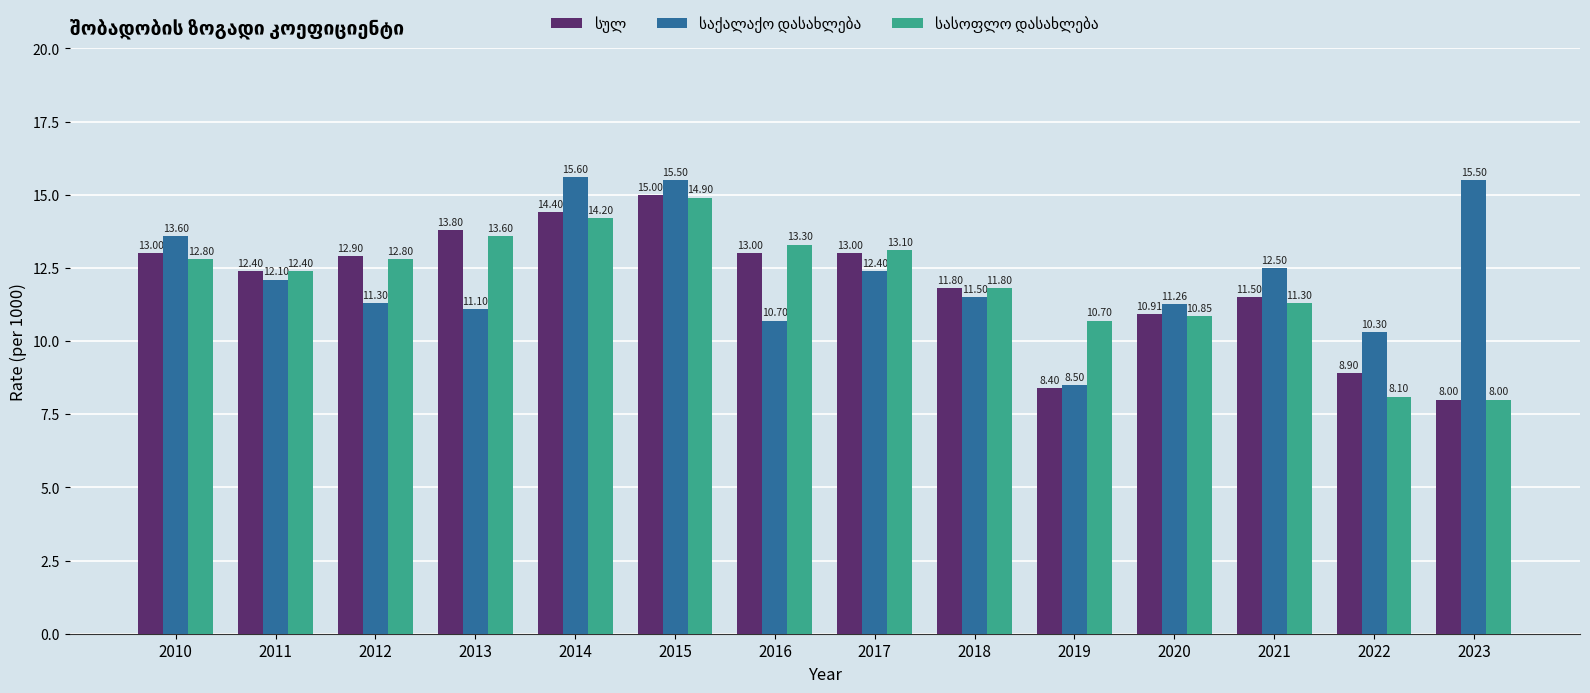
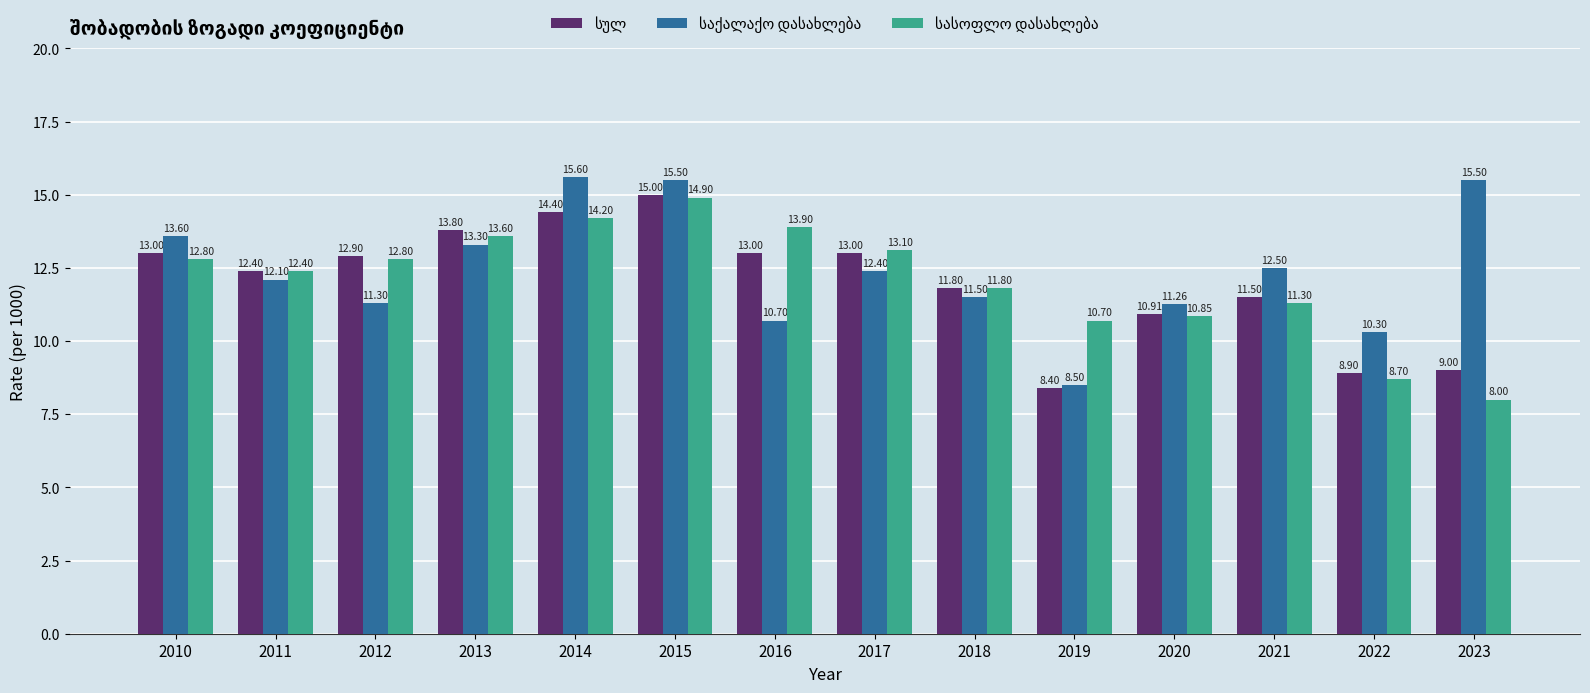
  {
    "სულ": {
      "2010": 13.00,
      "2011": 12.40,
      "2012": 12.90,
      "2013": 13.80,
      "2014": 14.40,
      "2015": 15.00,
      "2016": 13.00,
      "2017": 13.00,
      "2018": 11.80,
      "2019": 8.40,
      "2020": 10.91,
      "2021": 11.50,
      "2022": 8.90,
-     "2023": 8.00
+     "2023": 9.00
    },
    "საქალაქო დასახლება": {
      "2010": 13.60,
      "2011": 12.10,
      "2012": 11.30,
-     "2013": 11.10,
+     "2013": 13.30,
      "2014": 15.60,
      "2015": 15.50,
      "2016": 10.70,
      "2017": 12.40,
      "2018": 11.50,
      "2019": 8.50,
      "2020": 11.26,
      "2021": 12.50,
      "2022": 10.30,
      "2023": 15.50
    },
    "სასოფლო დასახლება": {
      "2010": 12.80,
      "2011": 12.40,
      "2012": 12.80,
      "2013": 13.60,
      "2014": 14.20,
      "2015": 14.90,
-     "2016": 13.30,
+     "2016": 13.90,
      "2017": 13.10,
      "2018": 11.80,
      "2019": 10.70,
      "2020": 10.85,
      "2021": 11.30,
-     "2022": 8.10,
+     "2022": 8.70,
      "2023": 8.00
    }
  }
